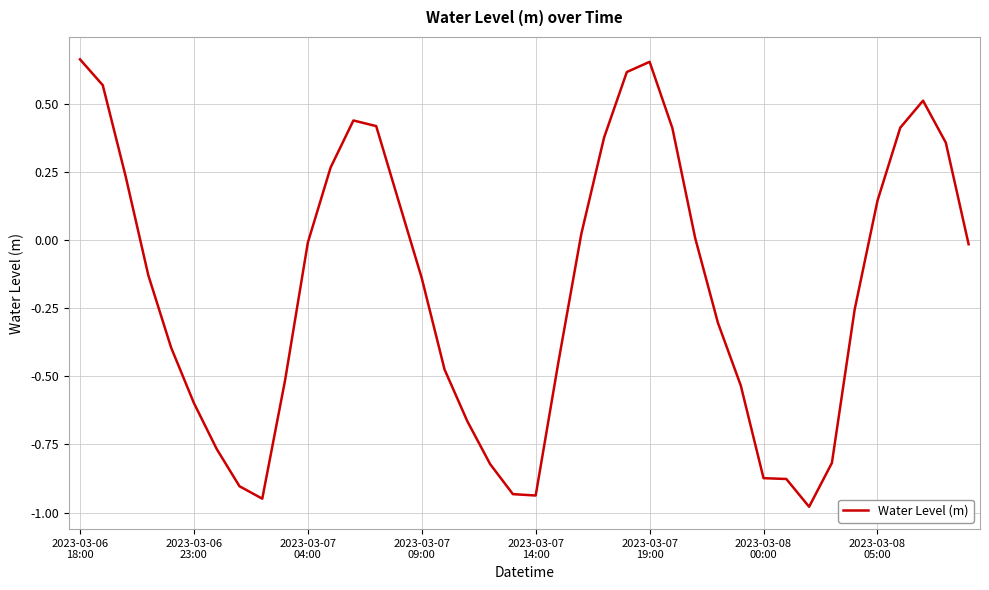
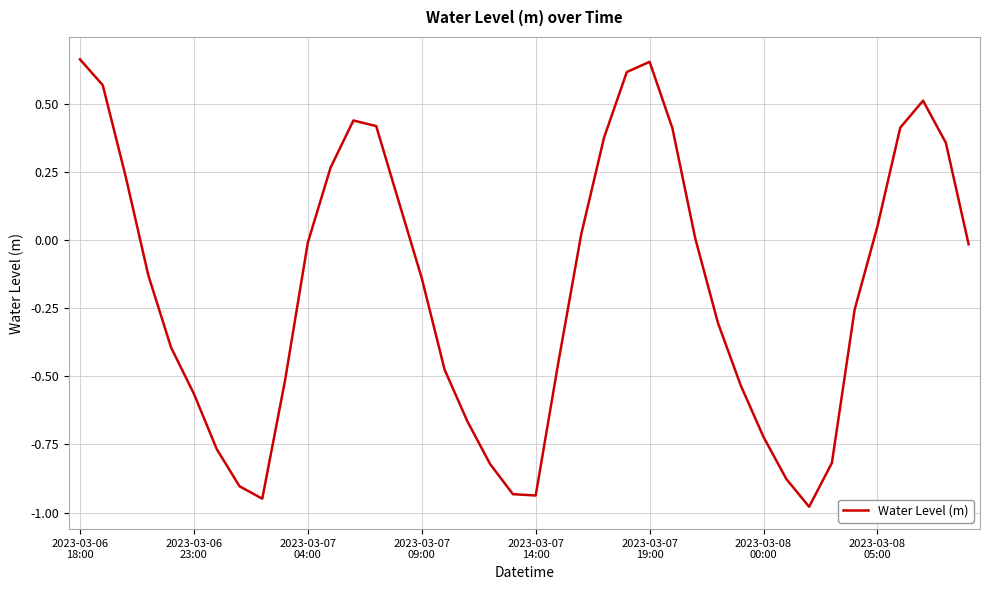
  {
    "2023-03-06 18:00": 0.67,
-   "2023-03-06 23:00": -0.60,
+   "2023-03-06 23:00": -0.56,
    "2023-03-07 04:00": -0.01,
    "2023-03-07 09:00": -0.14,
    "2023-03-07 14:00": -0.94,
    "2023-03-07 19:00": 0.66,
-   "2023-03-08 00:00": -0.87,
-   "2023-03-08 05:00": 0.15
+   "2023-03-08 00:00": -0.72,
+   "2023-03-08 05:00": 0.05
  }
